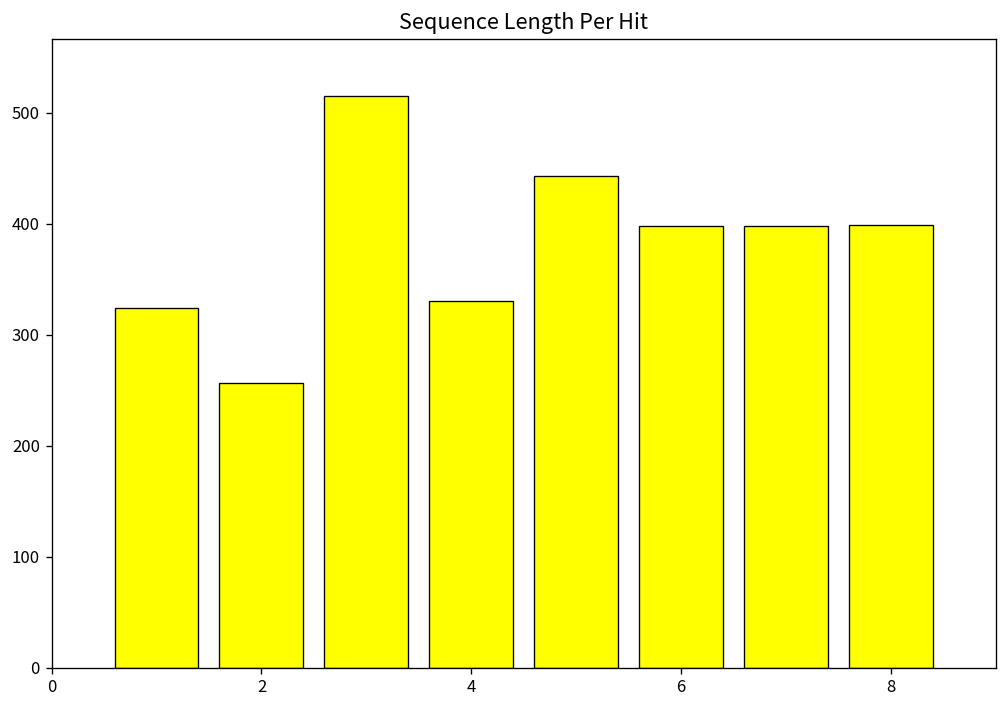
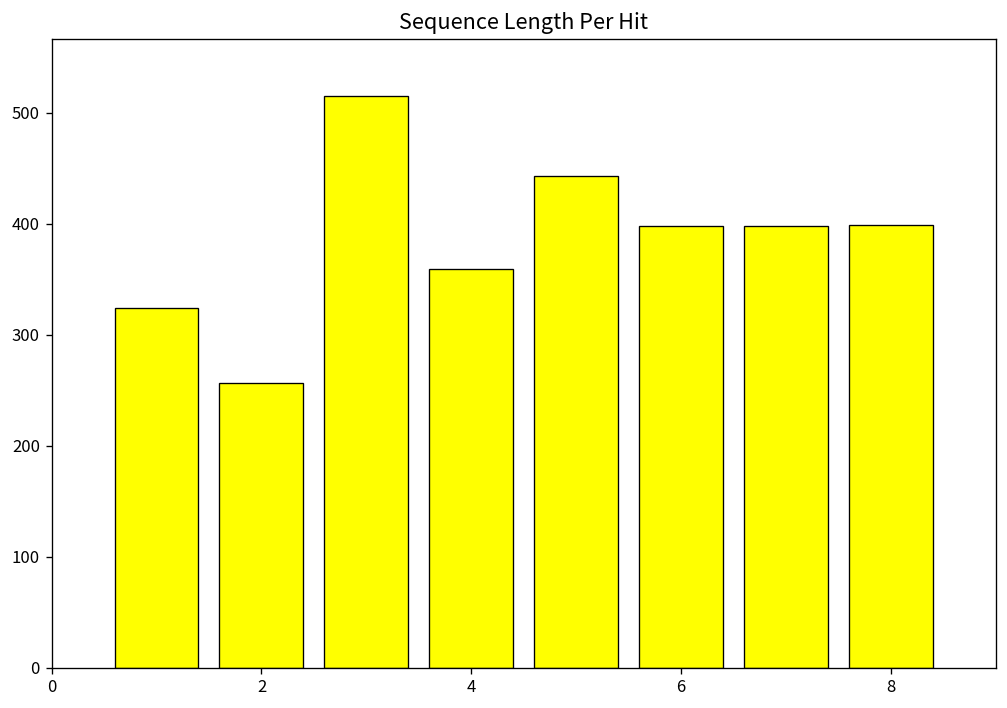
  {
    "2": 260,
-   "4": 330,
+   "4": 360,
    "6": 400,
    "8": 400
  }
